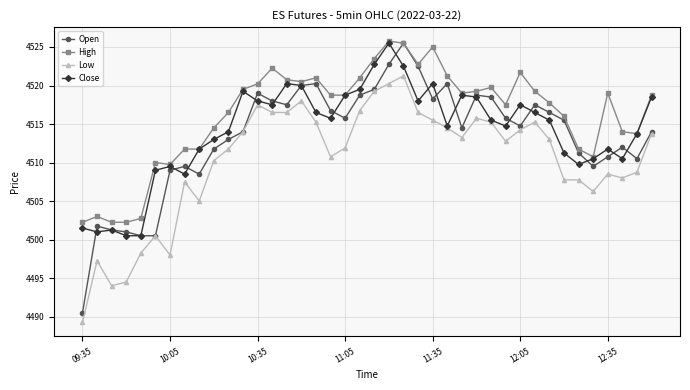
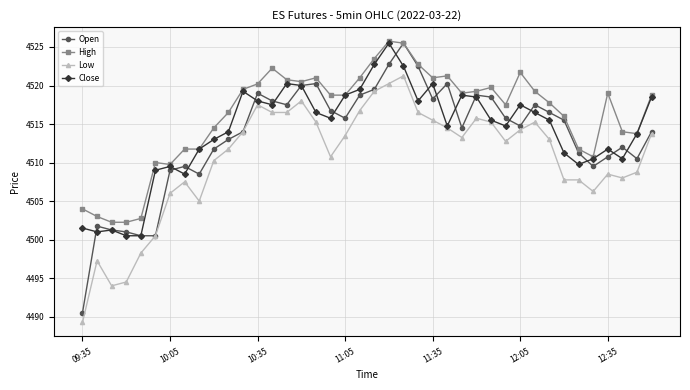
  {
    "High": {
-     "09:35": 4502,
+     "09:35": 4504,
      "10:35": 4520,
-     "11:35": 4525,
+     "11:35": 4521,
      "12:05": 4522,
      "12:35": 4519
    },
    "Low": {
      "09:35": 4489,
-     "10:05": 4498,
+     "10:05": 4506,
      "10:35": 4518,
-     "11:05": 4512,
+     "11:05": 4514,
      "11:35": 4516,
      "12:05": 4514,
      "12:35": 4509
    }
  }
